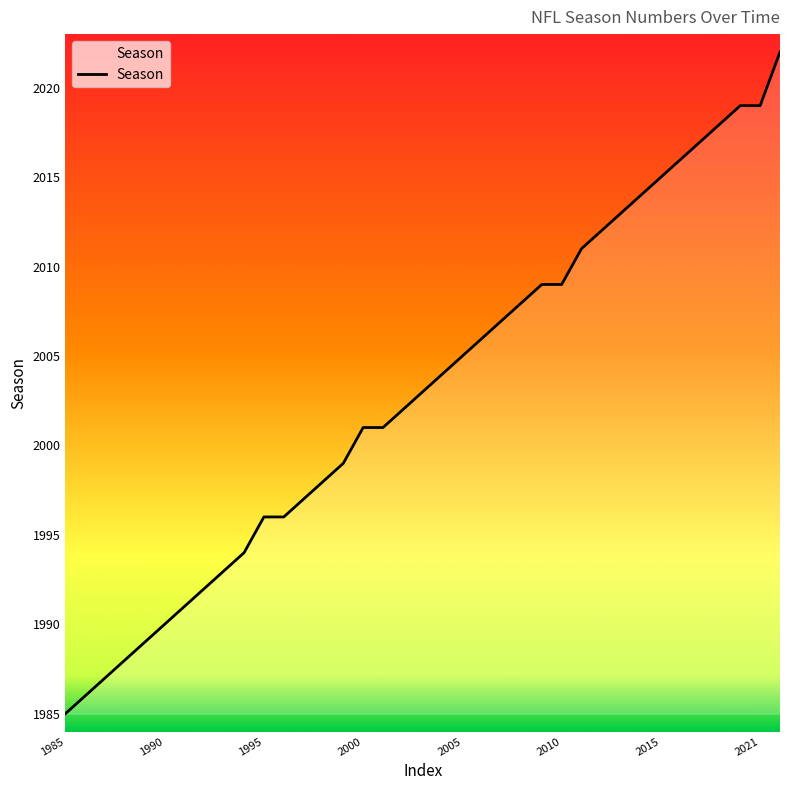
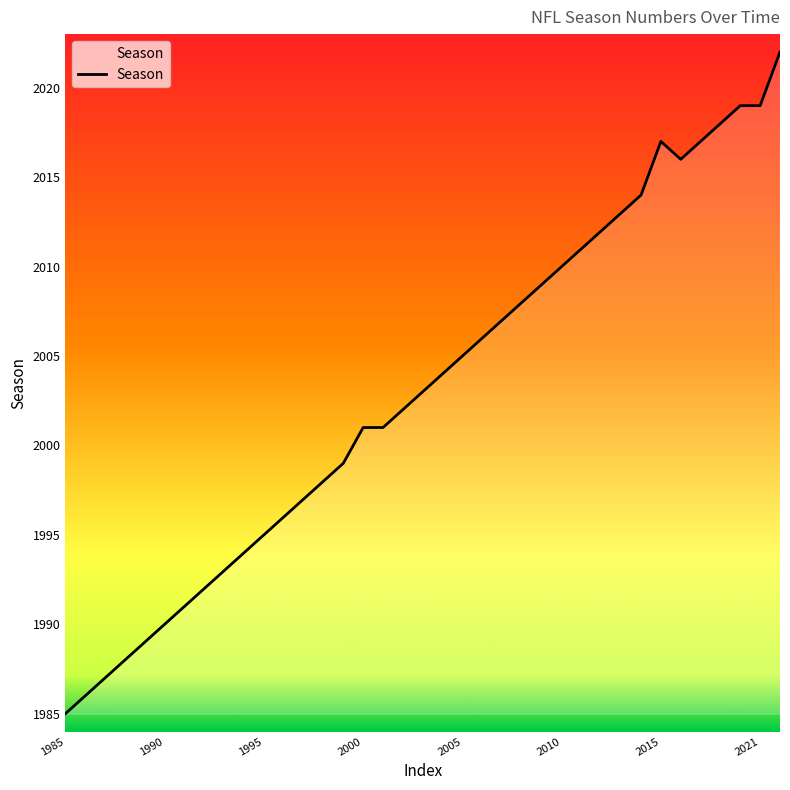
  {
    "1985": 1985,
    "1990": 1990,
-   "1995": 1996,
+   "1995": 1995,
    "2000": 2001,
    "2005": 2005,
-   "2010": 2009,
-   "2015": 2015,
+   "2010": 2010,
+   "2015": 2017,
    "2021": 2019
  }
